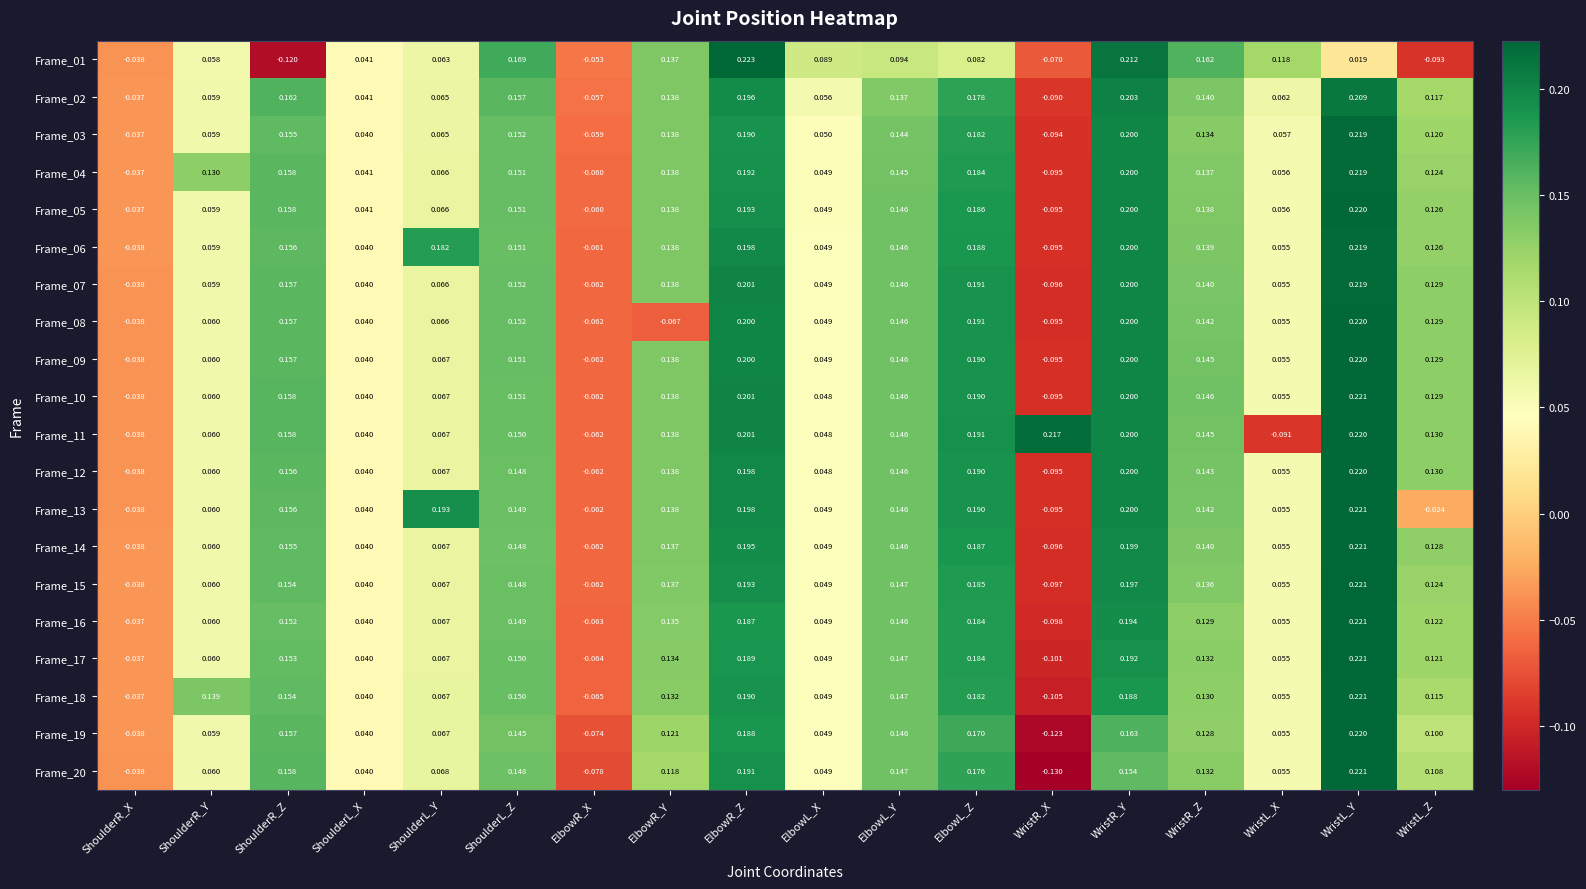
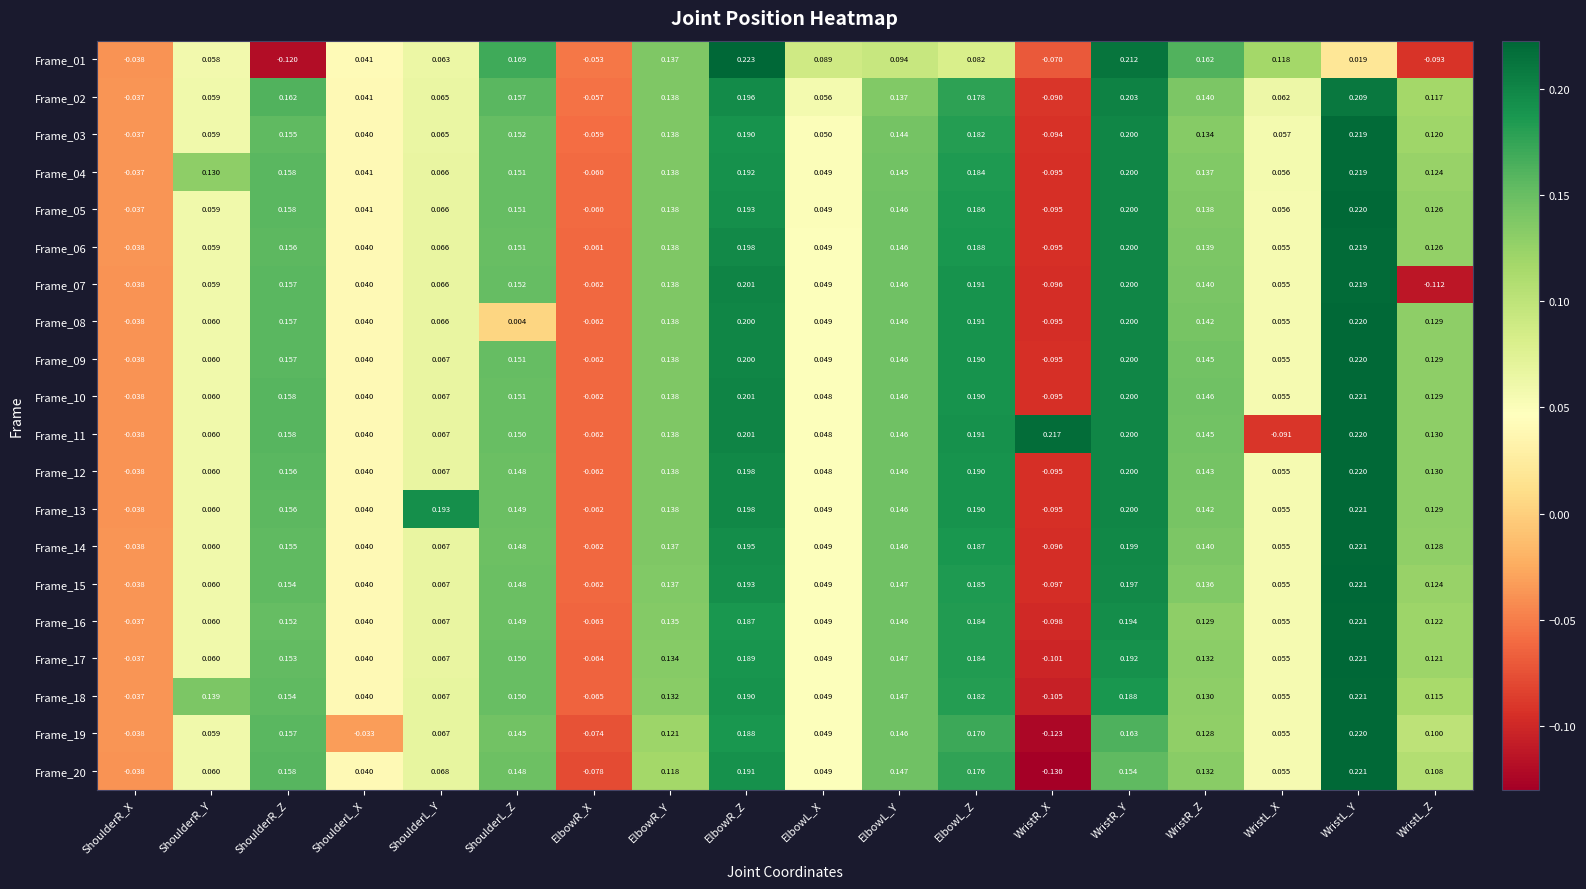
  {
    "Frame_06": {
      "ShoulderR_X": -0.038,
      "ShoulderR_Y": 0.059,
      "ShoulderR_Z": 0.156,
      "ShoulderL_X": 0.040,
-     "ShoulderL_Y": 0.182,
+     "ShoulderL_Y": 0.066,
      "ShoulderL_Z": 0.151,
      "ElbowR_X": -0.061,
      "ElbowR_Y": 0.138,
      "ElbowR_Z": 0.198,
      "ElbowL_X": 0.049,
      "ElbowL_Y": 0.146,
      "ElbowL_Z": 0.188,
      "WristR_X": -0.095,
      "WristR_Y": 0.200,
      "WristR_Z": 0.139,
      "WristL_X": 0.055,
      "WristL_Y": 0.219,
      "WristL_Z": 0.126
    },
    "Frame_07": {
      "ShoulderR_X": -0.038,
      "ShoulderR_Y": 0.059,
      "ShoulderR_Z": 0.157,
      "ShoulderL_X": 0.040,
      "ShoulderL_Y": 0.066,
      "ShoulderL_Z": 0.152,
      "ElbowR_X": -0.062,
      "ElbowR_Y": 0.138,
      "ElbowR_Z": 0.201,
      "ElbowL_X": 0.049,
      "ElbowL_Y": 0.146,
      "ElbowL_Z": 0.191,
      "WristR_X": -0.096,
      "WristR_Y": 0.200,
      "WristR_Z": 0.140,
      "WristL_X": 0.055,
      "WristL_Y": 0.219,
-     "WristL_Z": 0.129
+     "WristL_Z": -0.112
    },
    "Frame_08": {
      "ShoulderR_X": -0.038,
      "ShoulderR_Y": 0.060,
      "ShoulderR_Z": 0.157,
      "ShoulderL_X": 0.040,
      "ShoulderL_Y": 0.066,
-     "ShoulderL_Z": 0.152,
+     "ShoulderL_Z": 0.004,
      "ElbowR_X": -0.062,
-     "ElbowR_Y": -0.067,
+     "ElbowR_Y": 0.138,
      "ElbowR_Z": 0.200,
      "ElbowL_X": 0.049,
      "ElbowL_Y": 0.146,
      "ElbowL_Z": 0.191,
      "WristR_X": -0.095,
      "WristR_Y": 0.200,
      "WristR_Z": 0.142,
      "WristL_X": 0.055,
      "WristL_Y": 0.220,
      "WristL_Z": 0.129
    },
    "Frame_13": {
      "ShoulderR_X": -0.038,
      "ShoulderR_Y": 0.060,
      "ShoulderR_Z": 0.156,
      "ShoulderL_X": 0.040,
      "ShoulderL_Y": 0.193,
      "ShoulderL_Z": 0.149,
      "ElbowR_X": -0.062,
      "ElbowR_Y": 0.138,
      "ElbowR_Z": 0.198,
      "ElbowL_X": 0.049,
      "ElbowL_Y": 0.146,
      "ElbowL_Z": 0.190,
      "WristR_X": -0.095,
      "WristR_Y": 0.200,
      "WristR_Z": 0.142,
      "WristL_X": 0.055,
      "WristL_Y": 0.221,
-     "WristL_Z": -0.024
+     "WristL_Z": 0.129
    },
    "Frame_19": {
      "ShoulderR_X": -0.038,
      "ShoulderR_Y": 0.059,
      "ShoulderR_Z": 0.157,
-     "ShoulderL_X": 0.040,
+     "ShoulderL_X": -0.033,
      "ShoulderL_Y": 0.067,
      "ShoulderL_Z": 0.145,
      "ElbowR_X": -0.074,
      "ElbowR_Y": 0.121,
      "ElbowR_Z": 0.188,
      "ElbowL_X": 0.049,
      "ElbowL_Y": 0.146,
      "ElbowL_Z": 0.170,
      "WristR_X": -0.123,
      "WristR_Y": 0.163,
      "WristR_Z": 0.128,
      "WristL_X": 0.055,
      "WristL_Y": 0.220,
      "WristL_Z": 0.100
    }
  }
